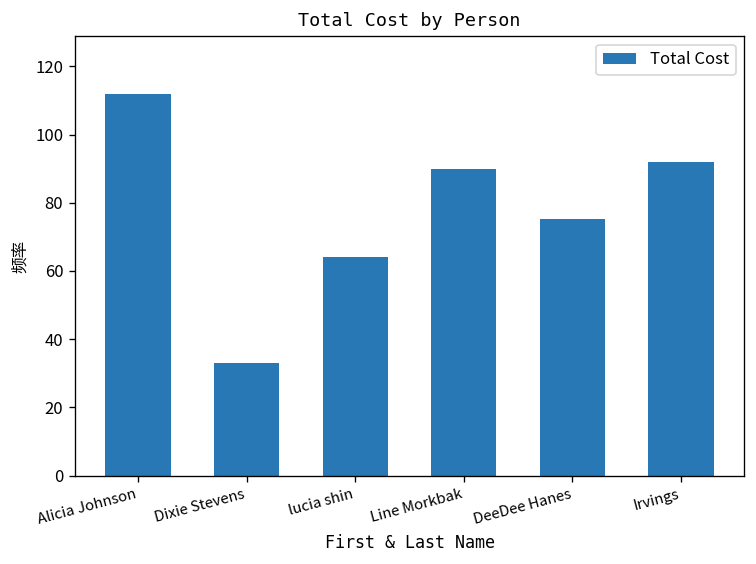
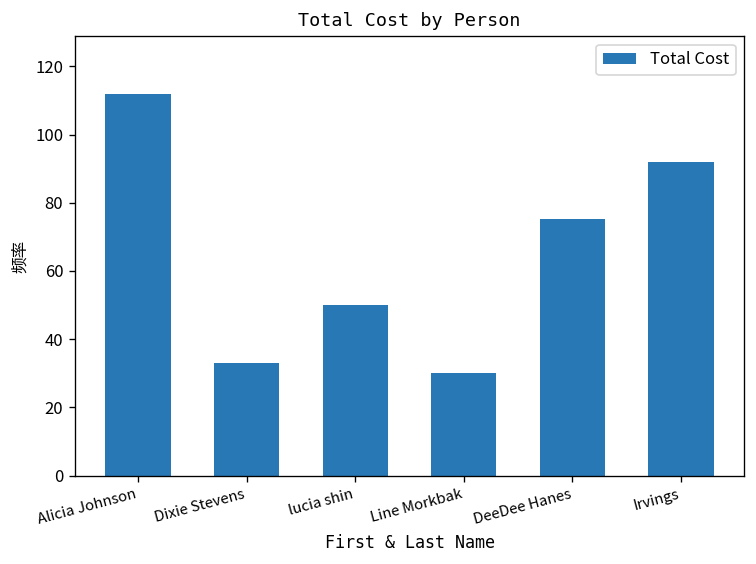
  {
    "Alicia Johnson": 112,
    "Dixie Stevens": 33,
-   "lucia shin": 64,
-   "Line Morkbak": 90,
+   "lucia shin": 50,
+   "Line Morkbak": 30,
    "DeeDee Hanes": 75,
    "Irvings": 92
  }
